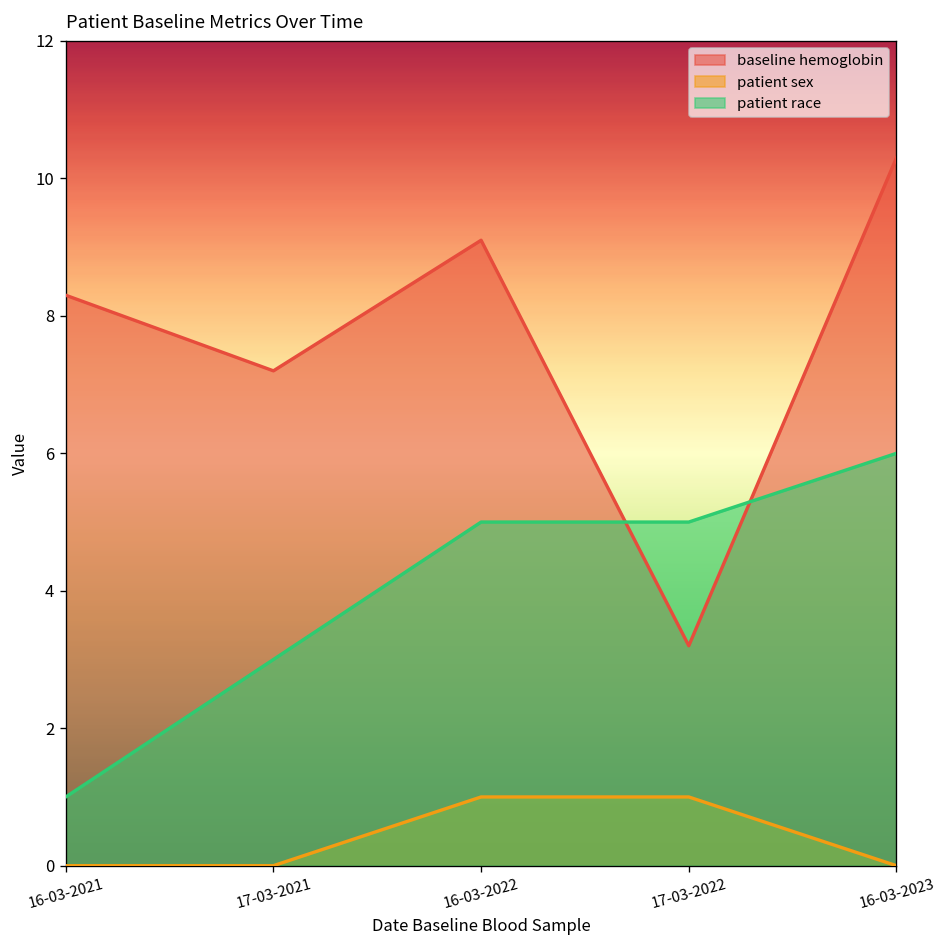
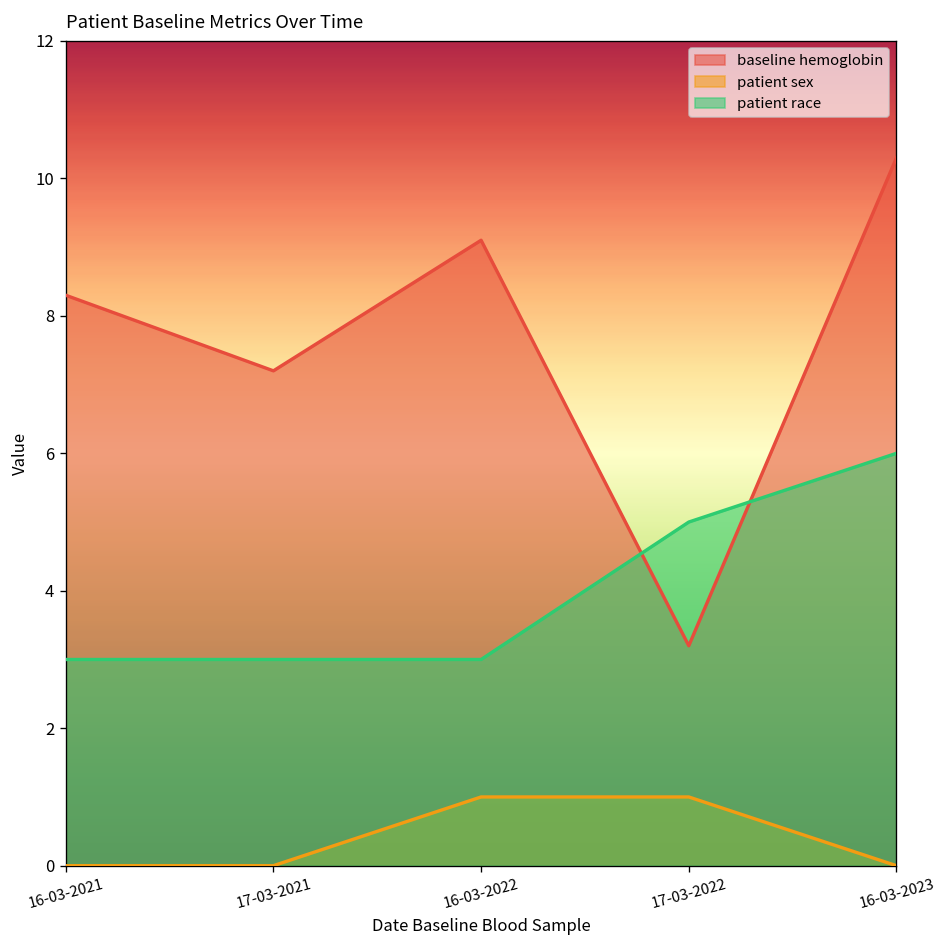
  {
    "baseline hemoglobin": {
      "16-03-2021": 8.3,
      "17-03-2021": 7.2,
      "16-03-2022": 9.1,
      "17-03-2022": 3.2,
      "16-03-2023": 10.3
    },
    "patient sex": {
      "16-03-2021": 0,
      "17-03-2021": 0,
      "16-03-2022": 1,
      "17-03-2022": 1,
      "16-03-2023": 0
    },
    "patient race": {
-     "16-03-2021": 1,
+     "16-03-2021": 3,
      "17-03-2021": 3,
-     "16-03-2022": 5,
+     "16-03-2022": 3,
      "17-03-2022": 5,
      "16-03-2023": 6
    }
  }
